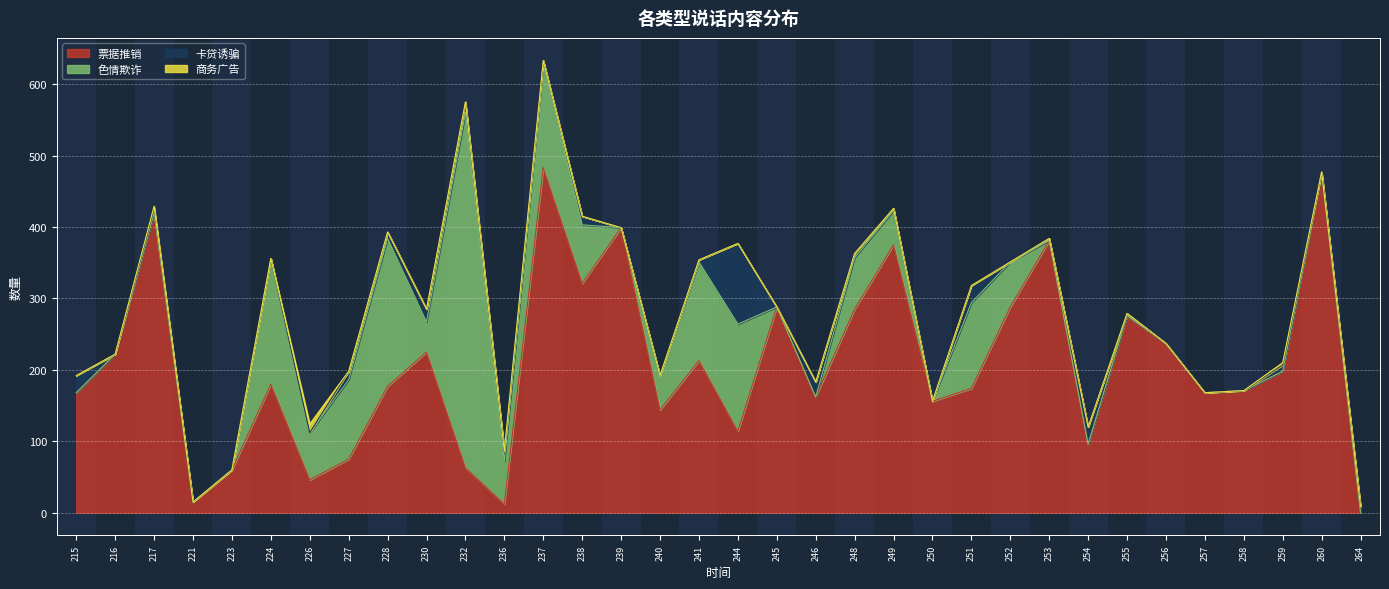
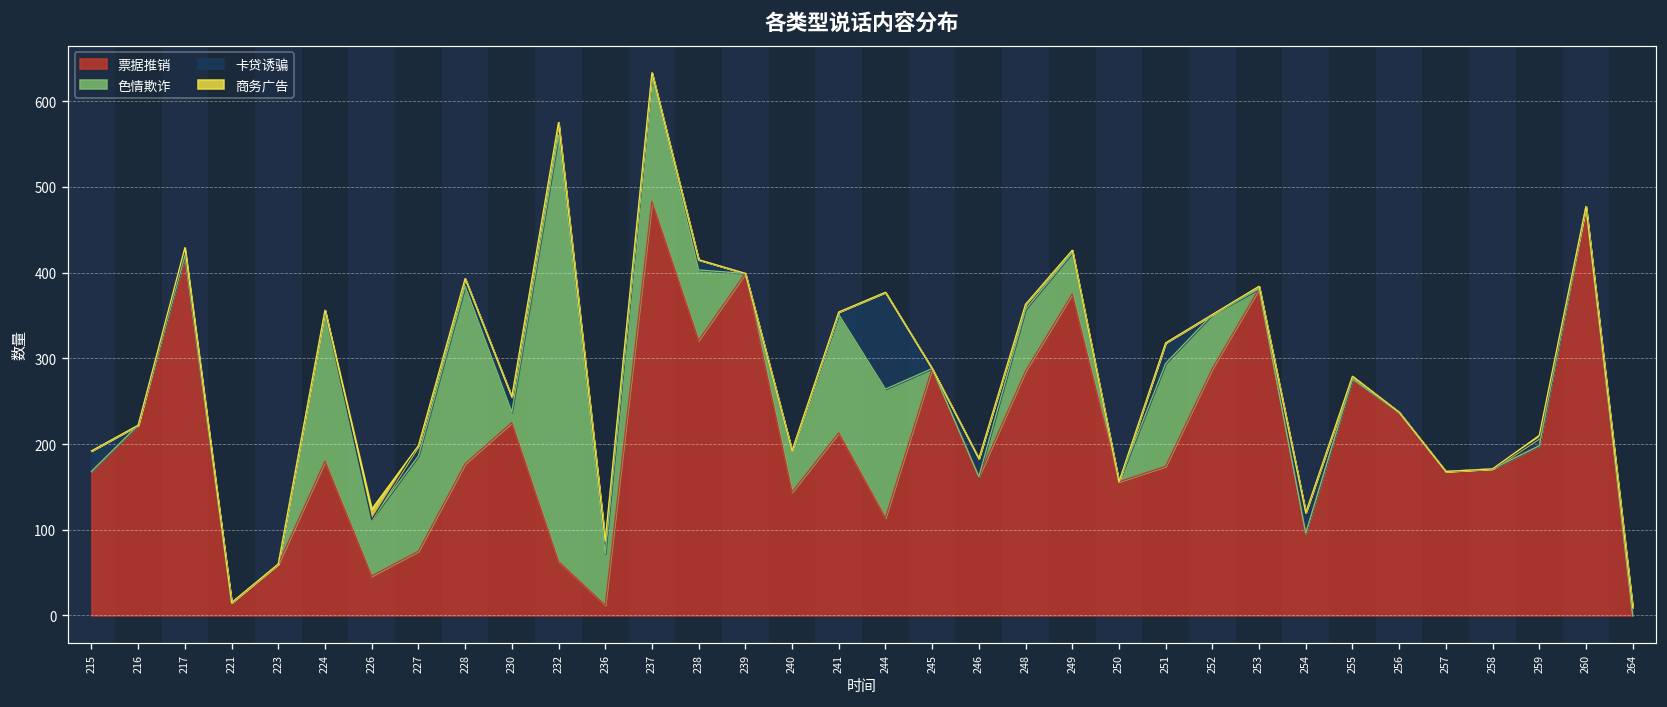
  {
    "票据推销": {
      "224": 180,
      "226": 50,
      "227": 80,
      "228": 180,
      "230": 230,
      "232": 60,
      "236": 10,
      "237": 480,
      "238": 320,
      "240": 140,
      "241": 210,
      "244": 110,
      "248": 290,
      "249": 380,
      "251": 170,
      "252": 290
    },
    "色情欺诈": {
      "227": 110,
      "228": 210,
-     "230": 40,
+     "230": 10,
      "232": 500,
      "236": 60,
      "238": 80,
      "244": 150,
      "248": 70,
      "251": 120
    },
    "商务广告": {
      "226": 10
    }
  }
